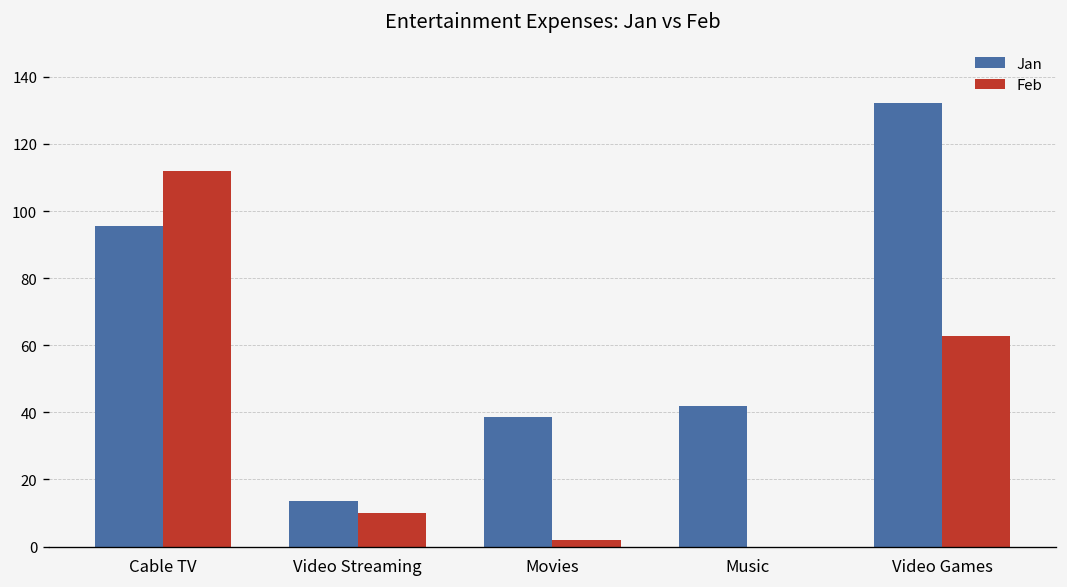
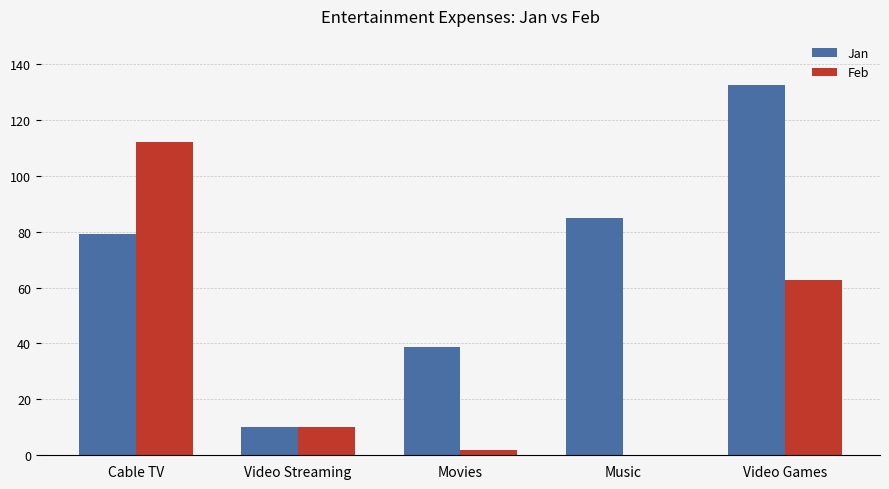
  {
    "Jan": {
-     "Cable TV": 96,
-     "Video Streaming": 14,
+     "Cable TV": 79,
+     "Video Streaming": 10,
      "Movies": 39,
-     "Music": 42,
+     "Music": 85,
      "Video Games": 132
    },
    "Feb": {
      "Cable TV": 112,
      "Video Streaming": 10,
      "Movies": 2,
      "Music": 0,
      "Video Games": 63
    }
  }
